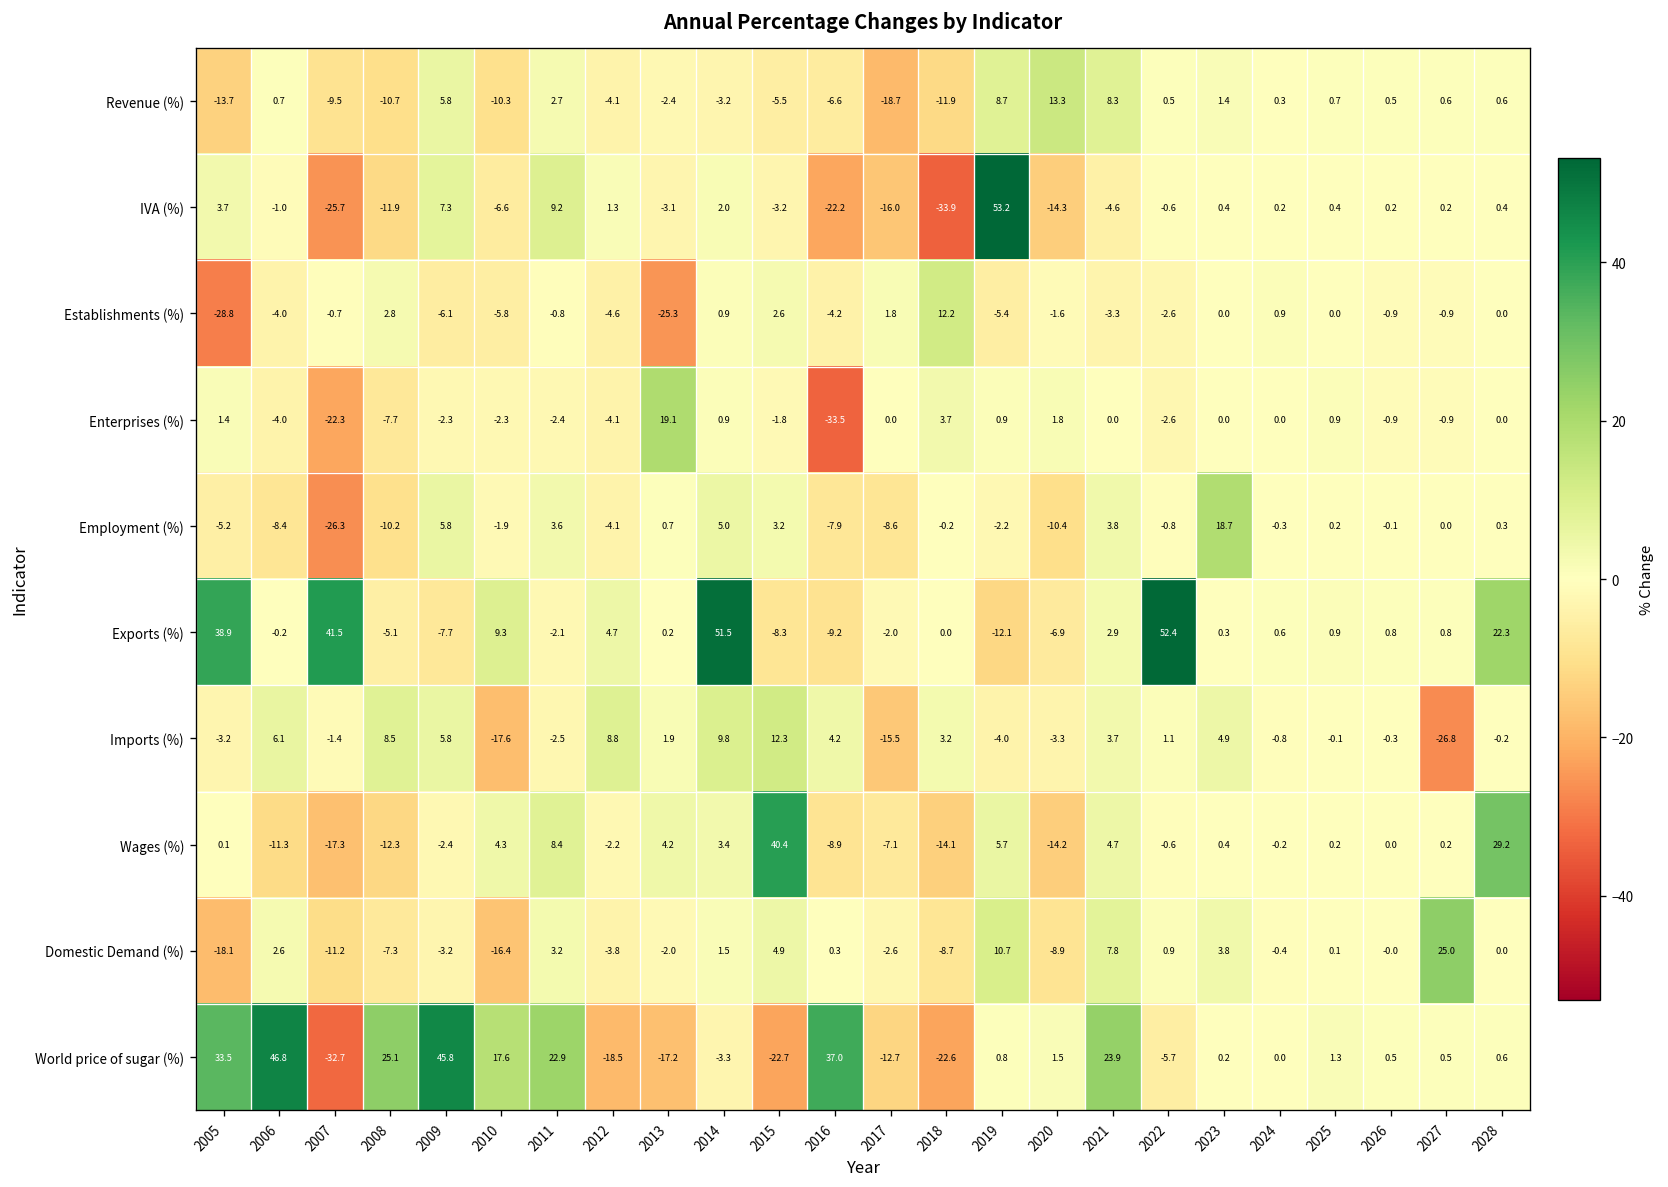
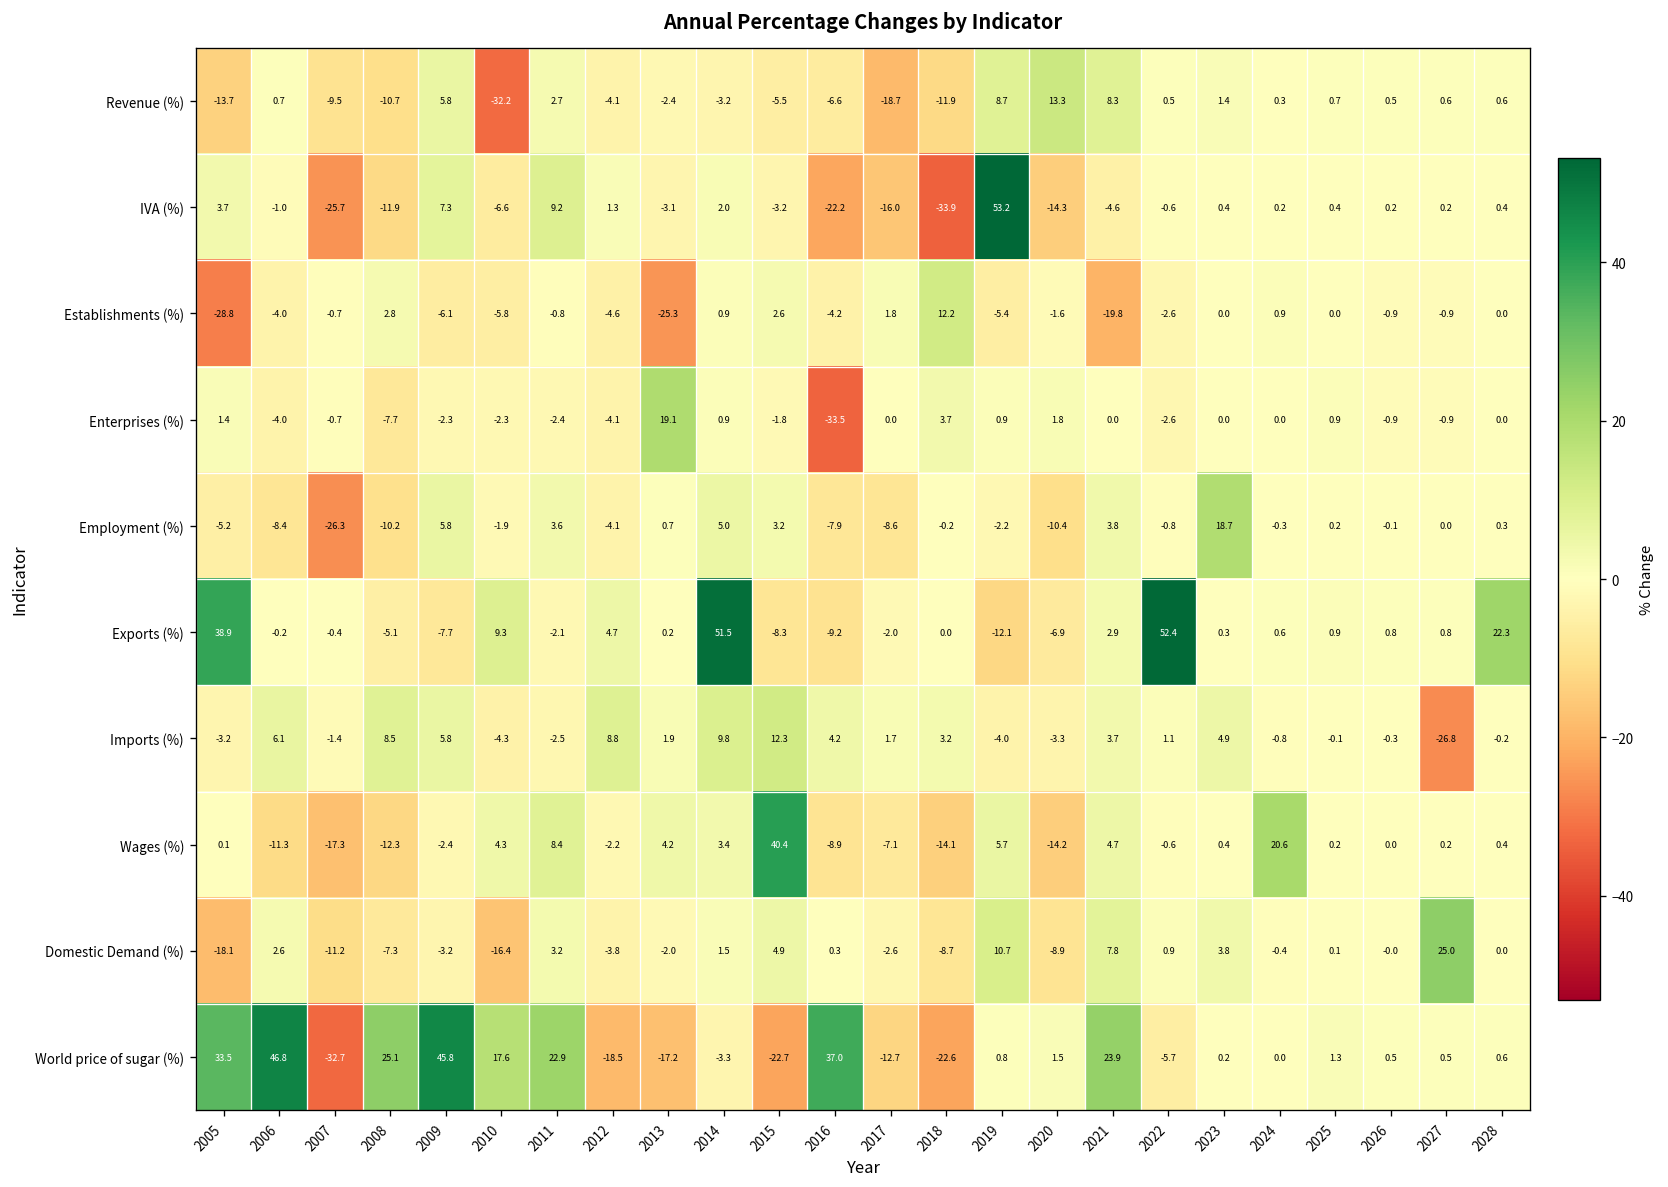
  {
    "Revenue (%)": {
      "2005": -13.7,
      "2006": 0.7,
      "2007": -9.5,
      "2008": -10.7,
      "2009": 5.8,
-     "2010": -10.3,
+     "2010": -32.2,
      "2011": 2.7,
      "2012": -4.1,
      "2013": -2.4,
      "2014": -3.2,
      "2015": -5.5,
      "2016": -6.6,
      "2017": -18.7,
      "2018": -11.9,
      "2019": 8.7,
      "2020": 13.3,
      "2021": 8.3,
      "2022": 0.5,
      "2023": 1.4,
      "2024": 0.3,
      "2025": 0.7,
      "2026": 0.5,
      "2027": 0.6,
      "2028": 0.6
    },
    "Establishments (%)": {
      "2005": -28.8,
      "2006": -4.0,
      "2007": -0.7,
      "2008": 2.8,
      "2009": -6.1,
      "2010": -5.8,
      "2011": -0.8,
      "2012": -4.6,
      "2013": -25.3,
      "2014": 0.9,
      "2015": 2.6,
      "2016": -4.2,
      "2017": 1.8,
      "2018": 12.2,
      "2019": -5.4,
      "2020": -1.6,
-     "2021": -3.3,
+     "2021": -19.8,
      "2022": -2.6,
      "2023": 0.0,
      "2024": 0.9,
      "2025": 0.0,
      "2026": -0.9,
      "2027": -0.9,
      "2028": 0.0
    },
    "Enterprises (%)": {
      "2005": 1.4,
      "2006": -4.0,
-     "2007": -22.3,
+     "2007": -0.7,
      "2008": -7.7,
      "2009": -2.3,
      "2010": -2.3,
      "2011": -2.4,
      "2012": -4.1,
      "2013": 19.1,
      "2014": 0.9,
      "2015": -1.8,
      "2016": -33.5,
      "2017": 0.0,
      "2018": 3.7,
      "2019": 0.9,
      "2020": 1.8,
      "2021": 0.0,
      "2022": -2.6,
      "2023": 0.0,
      "2024": 0.0,
      "2025": 0.9,
      "2026": -0.9,
      "2027": -0.9,
      "2028": 0.0
    },
    "Exports (%)": {
      "2005": 38.9,
      "2006": -0.2,
-     "2007": 41.5,
+     "2007": -0.4,
      "2008": -5.1,
      "2009": -7.7,
      "2010": 9.3,
      "2011": -2.1,
      "2012": 4.7,
      "2013": 0.2,
      "2014": 51.5,
      "2015": -8.3,
      "2016": -9.2,
      "2017": -2.0,
      "2018": 0.0,
      "2019": -12.1,
      "2020": -6.9,
      "2021": 2.9,
      "2022": 52.4,
      "2023": 0.3,
      "2024": 0.6,
      "2025": 0.9,
      "2026": 0.8,
      "2027": 0.8,
      "2028": 22.3
    },
    "Imports (%)": {
      "2005": -3.2,
      "2006": 6.1,
      "2007": -1.4,
      "2008": 8.5,
      "2009": 5.8,
-     "2010": -17.6,
+     "2010": -4.3,
      "2011": -2.5,
      "2012": 8.8,
      "2013": 1.9,
      "2014": 9.8,
      "2015": 12.3,
      "2016": 4.2,
-     "2017": -15.5,
+     "2017": 1.7,
      "2018": 3.2,
      "2019": -4.0,
      "2020": -3.3,
      "2021": 3.7,
      "2022": 1.1,
      "2023": 4.9,
      "2024": -0.8,
      "2025": -0.1,
      "2026": -0.3,
      "2027": -26.8,
      "2028": -0.2
    },
    "Wages (%)": {
      "2005": 0.1,
      "2006": -11.3,
      "2007": -17.3,
      "2008": -12.3,
      "2009": -2.4,
      "2010": 4.3,
      "2011": 8.4,
      "2012": -2.2,
      "2013": 4.2,
      "2014": 3.4,
      "2015": 40.4,
      "2016": -8.9,
      "2017": -7.1,
      "2018": -14.1,
      "2019": 5.7,
      "2020": -14.2,
      "2021": 4.7,
      "2022": -0.6,
      "2023": 0.4,
-     "2024": -0.2,
+     "2024": 20.6,
      "2025": 0.2,
      "2026": 0.0,
      "2027": 0.2,
-     "2028": 29.2
+     "2028": 0.4
    }
  }
